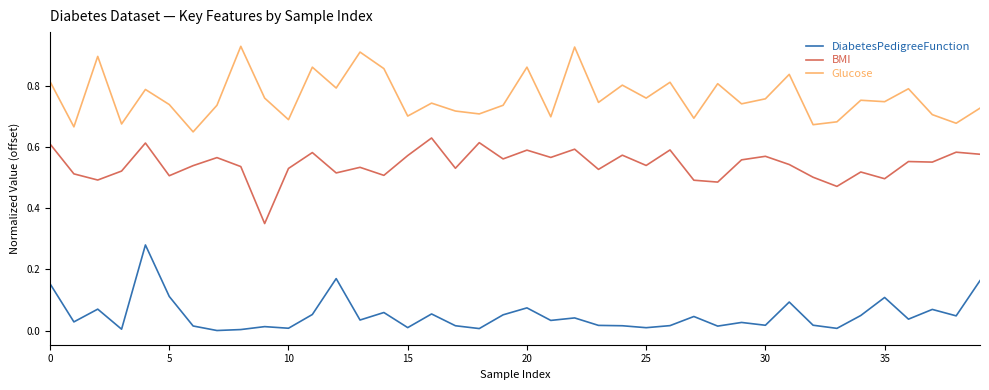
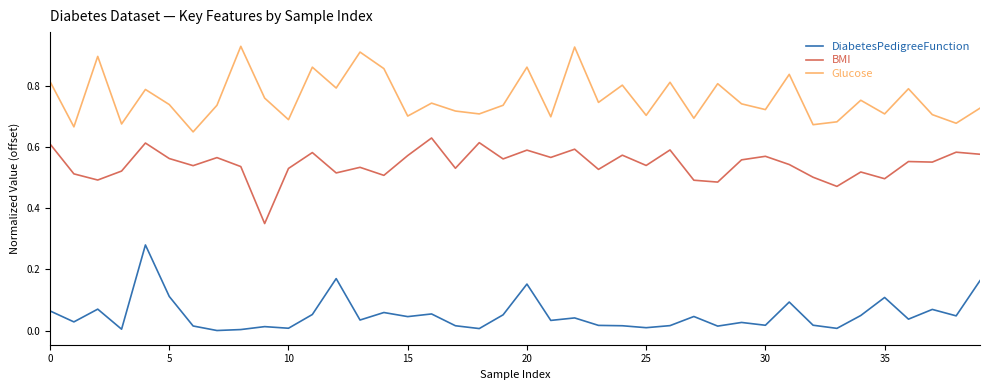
  {
    "DiabetesPedigreeFunction": {
-     "0": 0.15,
+     "0": 0.06,
      "5": 0.11,
      "10": 0.01,
-     "15": 0.01,
-     "20": 0.07,
+     "15": 0.05,
+     "20": 0.15,
      "25": 0.01,
      "30": 0.02,
      "35": 0.11
    },
    "BMI": {
      "0": 0.61,
-     "5": 0.51,
+     "5": 0.56,
      "10": 0.53,
      "15": 0.57,
      "20": 0.59,
      "25": 0.54,
      "30": 0.57,
      "35": 0.50
    },
    "Glucose": {
      "0": 0.81,
      "5": 0.74,
      "10": 0.69,
      "15": 0.70,
      "20": 0.86,
-     "25": 0.76,
-     "30": 0.76,
-     "35": 0.75
+     "25": 0.70,
+     "30": 0.72,
+     "35": 0.71
    }
  }
